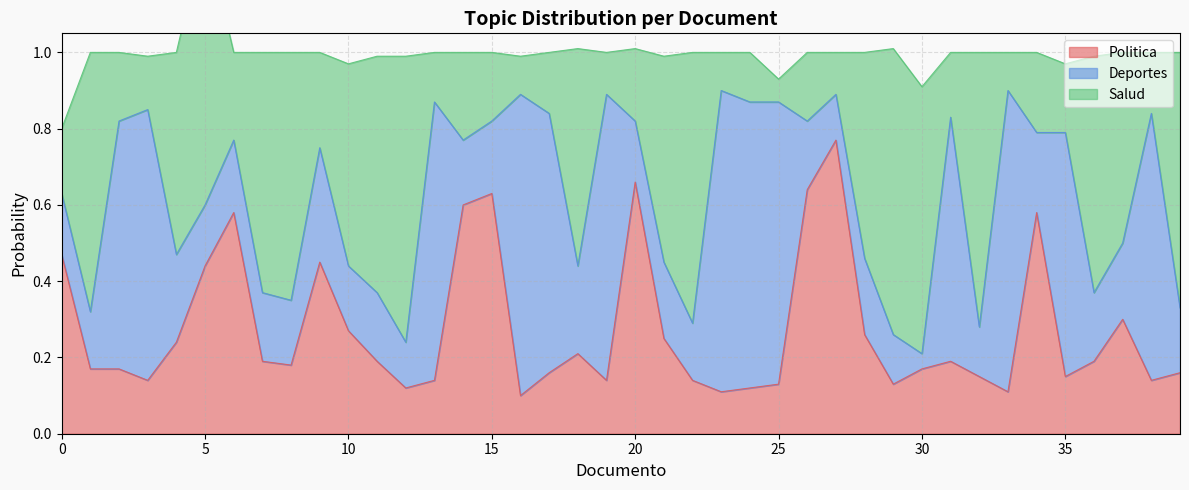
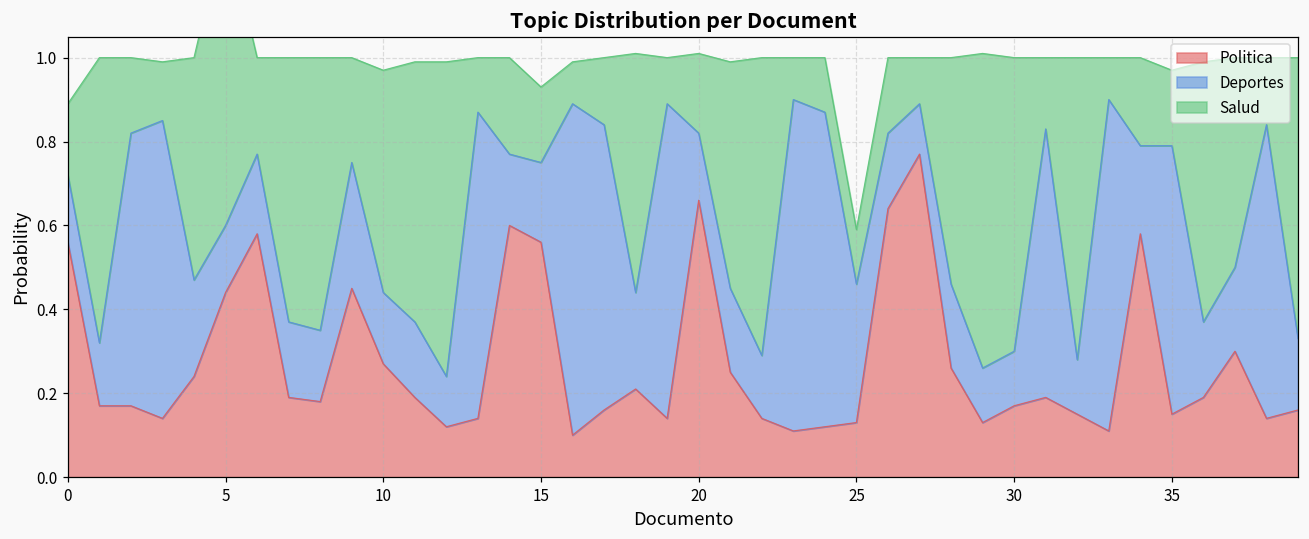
  {
    "Politica": {
-     "0": 0.47,
+     "0": 0.56,
      "5": 0.44,
      "10": 0.27,
-     "15": 0.63,
+     "15": 0.56,
      "20": 0.66,
      "25": 0.13,
      "30": 0.17,
      "35": 0.15
    },
    "Deportes": {
      "0": 0.16,
      "5": 0.16,
      "10": 0.17,
      "15": 0.19,
      "20": 0.16,
-     "25": 0.74,
-     "30": 0.04,
+     "25": 0.33,
+     "30": 0.13,
      "35": 0.64
    },
    "Salud": {
      "0": 0.17,
      "10": 0.53,
      "15": 0.18,
      "20": 0.19,
-     "25": 0.06,
+     "25": 0.13,
      "30": 0.70
    }
  }
